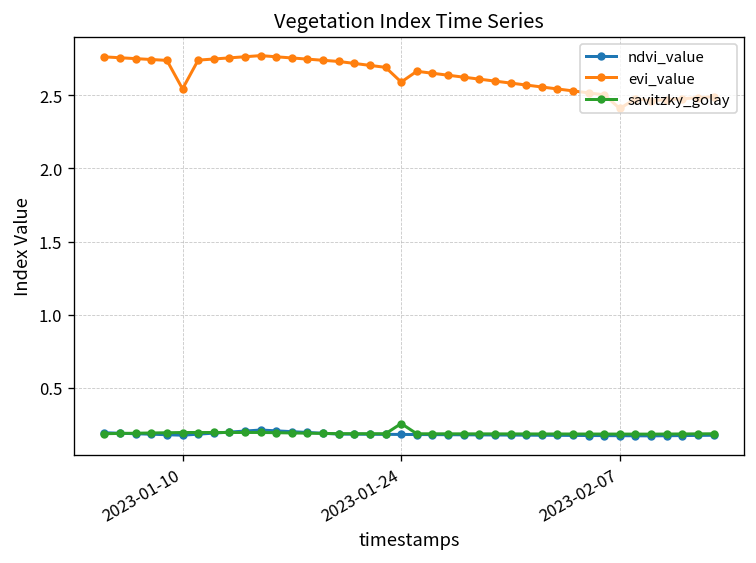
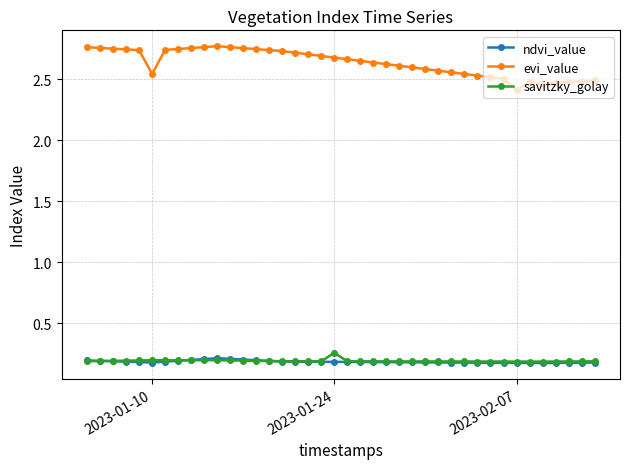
  {
    "ndvi_value": {
      "2023-01-24": 0.18
    },
    "evi_value": {
      "2023-01-10": 2.54,
-     "2023-01-24": 2.59
+     "2023-01-24": 2.68
    },
    "savitzky_golay": {
      "2023-01-24": 0.26
    }
  }
